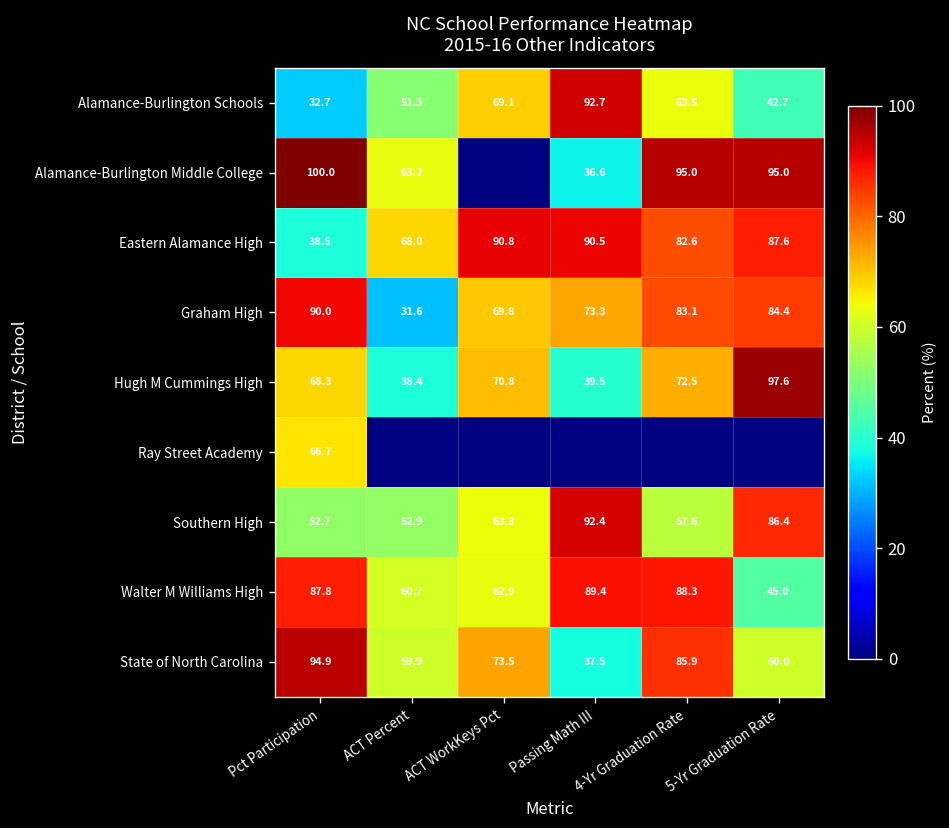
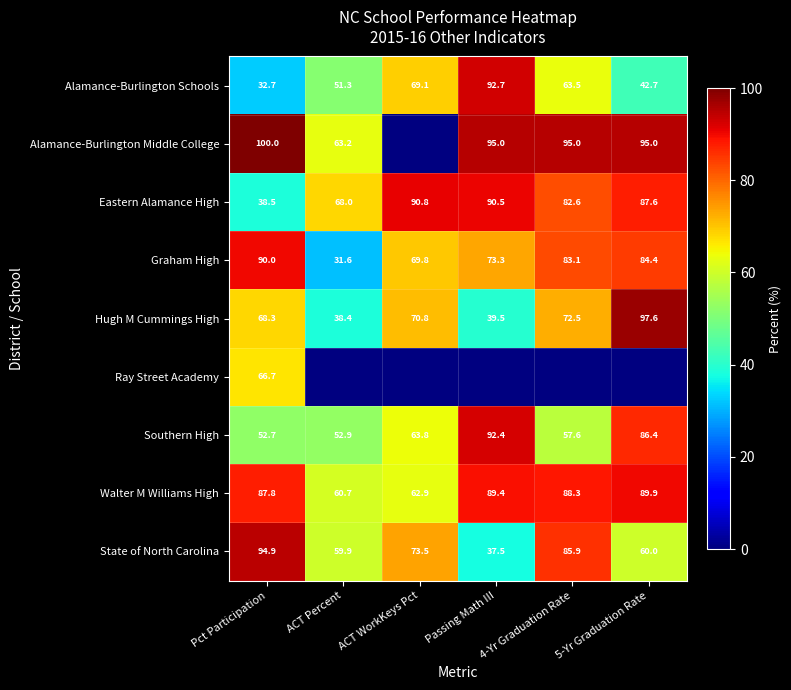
  {
    "Alamance-Burlington Schools": {
      "Pct Participation": 32.7,
      "ACT Percent": 51.3,
      "ACT WorkKeys Pct": 69.1,
      "Passing Math III": 92.7,
      "4-Yr Graduation Rate": 63.5,
      "5-Yr Graduation Rate": 42.7
    },
    "Alamance-Burlington Middle College": {
      "Pct Participation": 100.0,
      "ACT Percent": 63.2,
-     "Passing Math III": 36.6,
+     "Passing Math III": 95.0,
      "4-Yr Graduation Rate": 95.0,
      "5-Yr Graduation Rate": 95.0
    },
    "Eastern Alamance High": {
      "Pct Participation": 38.5,
      "ACT Percent": 68.0,
      "ACT WorkKeys Pct": 90.8,
      "Passing Math III": 90.5,
      "4-Yr Graduation Rate": 82.6,
      "5-Yr Graduation Rate": 87.6
    },
    "Graham High": {
      "Pct Participation": 90.0,
      "ACT Percent": 31.6,
      "ACT WorkKeys Pct": 69.8,
      "Passing Math III": 73.3,
      "4-Yr Graduation Rate": 83.1,
      "5-Yr Graduation Rate": 84.4
    },
    "Hugh M Cummings High": {
      "Pct Participation": 68.3,
      "ACT Percent": 38.4,
      "ACT WorkKeys Pct": 70.8,
      "Passing Math III": 39.5,
      "4-Yr Graduation Rate": 72.5,
      "5-Yr Graduation Rate": 97.6
    },
    "Ray Street Academy": {
      "Pct Participation": 66.7
    },
    "Southern High": {
      "Pct Participation": 52.7,
      "ACT Percent": 52.9,
      "ACT WorkKeys Pct": 63.8,
      "Passing Math III": 92.4,
      "4-Yr Graduation Rate": 57.6,
      "5-Yr Graduation Rate": 86.4
    },
    "Walter M Williams High": {
      "Pct Participation": 87.8,
      "ACT Percent": 60.7,
      "ACT WorkKeys Pct": 62.9,
      "Passing Math III": 89.4,
      "4-Yr Graduation Rate": 88.3,
-     "5-Yr Graduation Rate": 45.0
+     "5-Yr Graduation Rate": 89.9
    },
    "State of North Carolina": {
      "Pct Participation": 94.9,
      "ACT Percent": 59.9,
      "ACT WorkKeys Pct": 73.5,
      "Passing Math III": 37.5,
      "4-Yr Graduation Rate": 85.9,
      "5-Yr Graduation Rate": 60.0
    }
  }
